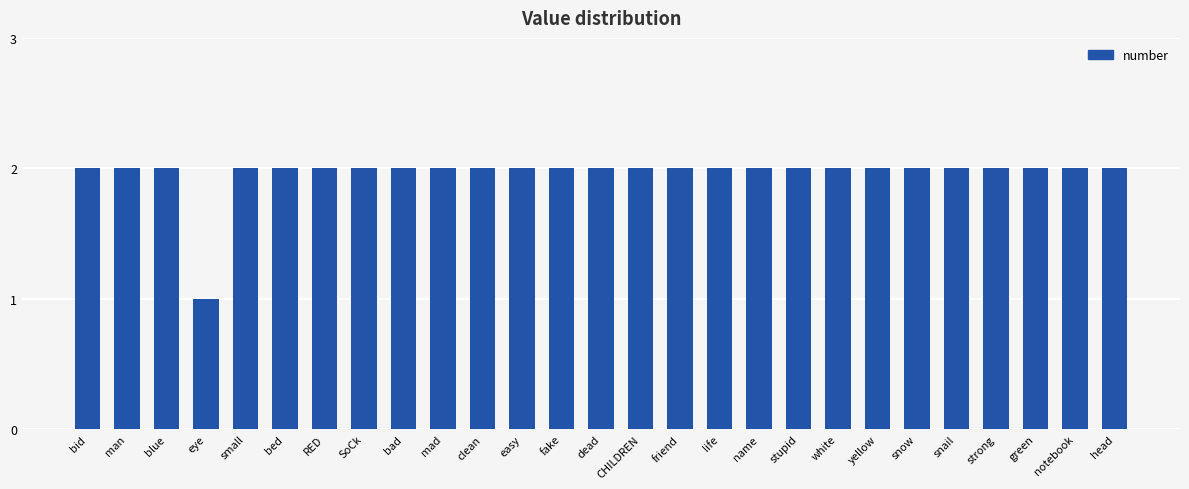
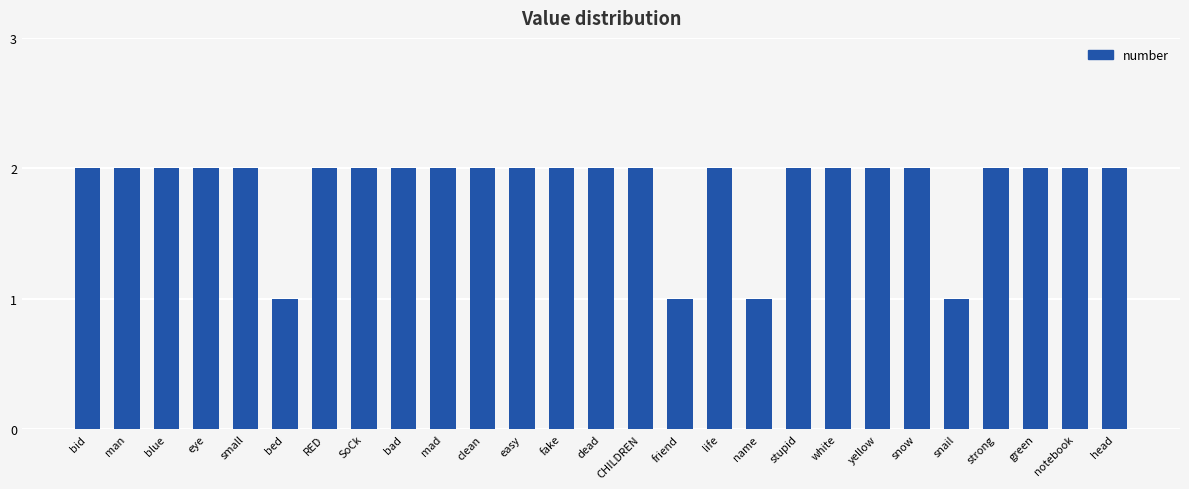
  {
    "bid": 2,
    "man": 2,
    "blue": 2,
-   "eye": 1,
+   "eye": 2,
    "small": 2,
-   "bed": 2,
+   "bed": 1,
    "RED": 2,
    "SoCk": 2,
    "bad": 2,
    "mad": 2,
    "clean": 2,
    "easy": 2,
    "fake": 2,
    "dead": 2,
    "CHILDREN": 2,
-   "friend": 2,
+   "friend": 1,
    "life": 2,
-   "name": 2,
+   "name": 1,
    "stupid": 2,
    "white": 2,
    "yellow": 2,
    "snow": 2,
-   "snail": 2,
+   "snail": 1,
    "strong": 2,
    "green": 2,
    "notebook": 2,
    "head": 2
  }
